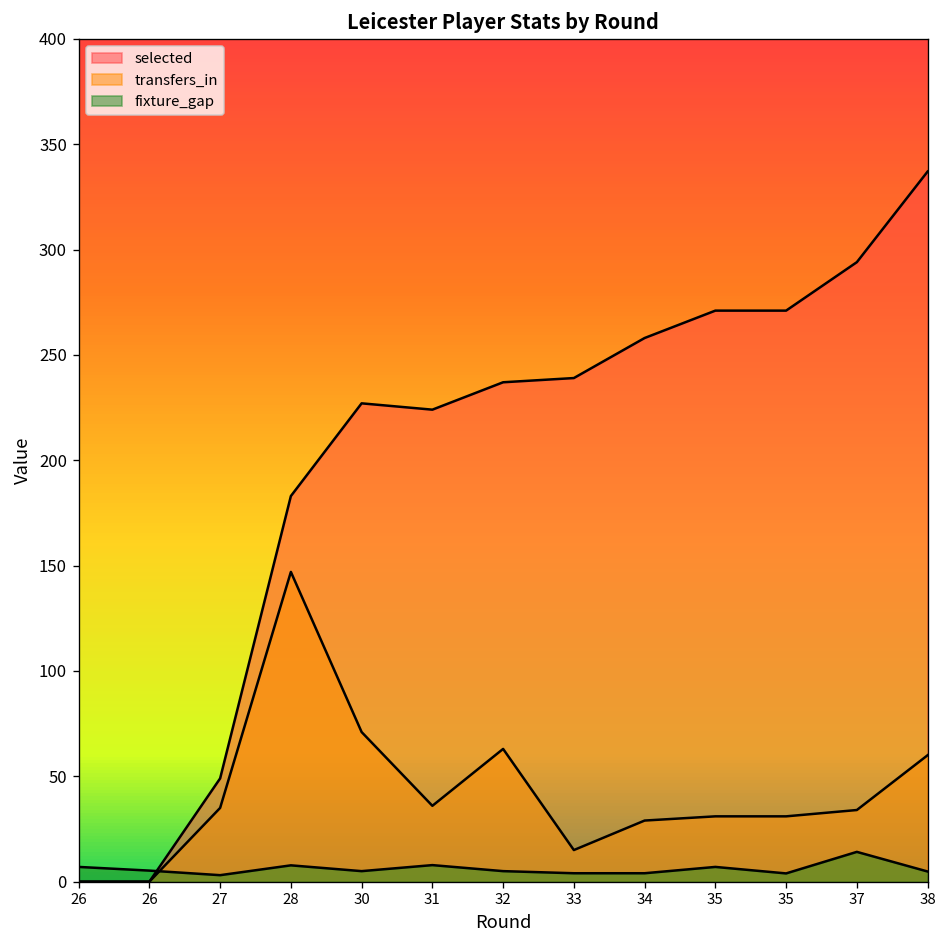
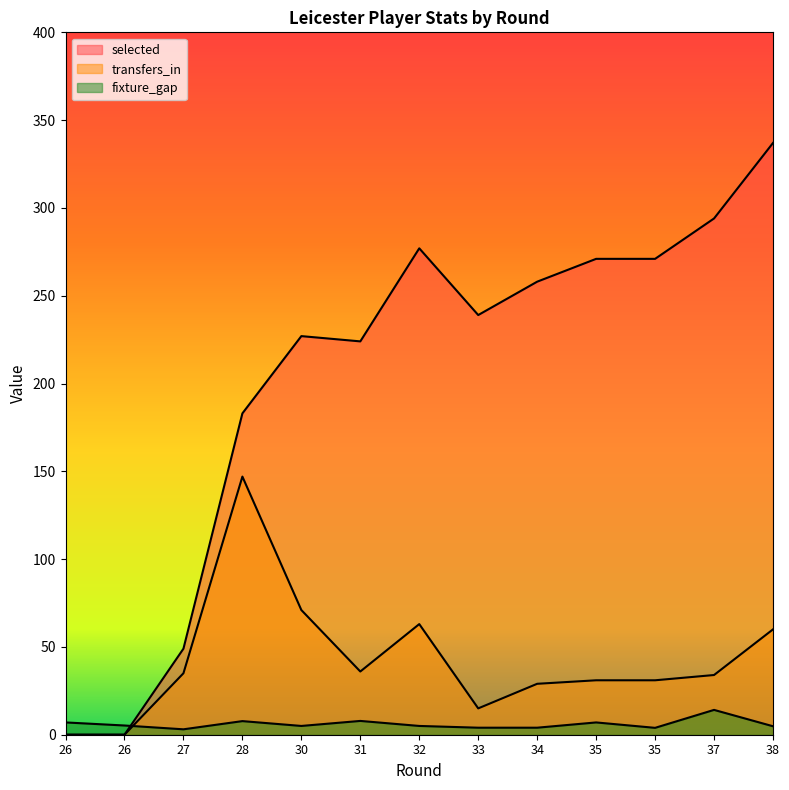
  {
    "selected": {
      "27": 49,
      "28": 183,
      "30": 227,
      "31": 224,
-     "32": 237,
+     "32": 277,
      "33": 239,
      "34": 258,
      "37": 294,
      "38": 337
    },
    "transfers_in": {
      "27": 35,
      "28": 147,
      "30": 71,
      "31": 36,
      "32": 63,
      "33": 15,
      "34": 29,
      "37": 34,
      "38": 60
    },
    "fixture_gap": {
      "27": 3,
      "28": 8,
      "30": 5,
      "31": 8,
      "32": 5,
      "33": 4,
      "34": 4,
      "37": 14,
      "38": 5
    }
  }
